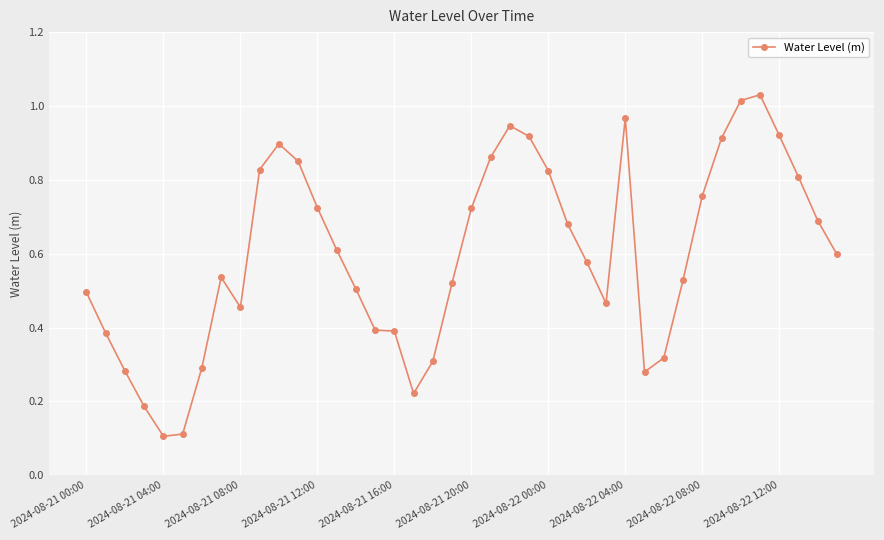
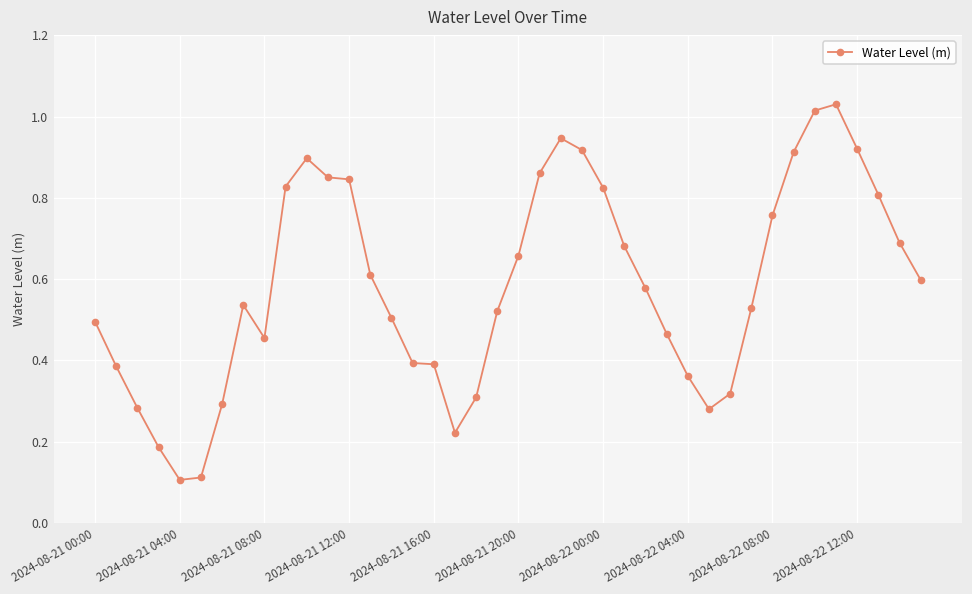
  {
    "2024-08-21 00:00": 0.50,
    "2024-08-21 04:00": 0.11,
    "2024-08-21 08:00": 0.45,
-   "2024-08-21 12:00": 0.72,
+   "2024-08-21 12:00": 0.85,
    "2024-08-21 16:00": 0.39,
-   "2024-08-21 20:00": 0.72,
+   "2024-08-21 20:00": 0.66,
    "2024-08-22 00:00": 0.82,
-   "2024-08-22 04:00": 0.97,
+   "2024-08-22 04:00": 0.36,
    "2024-08-22 08:00": 0.76,
    "2024-08-22 12:00": 0.92
  }
